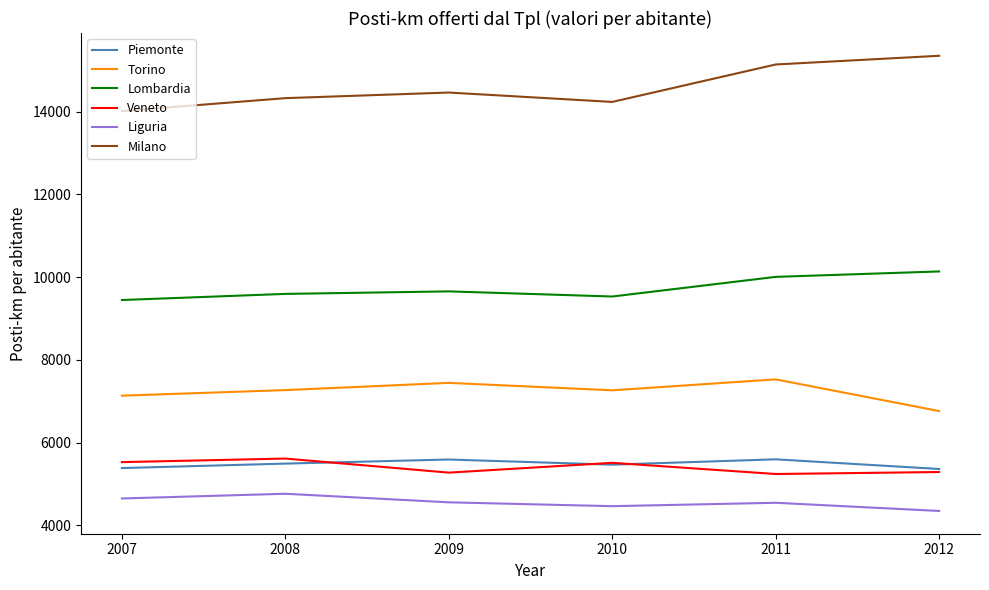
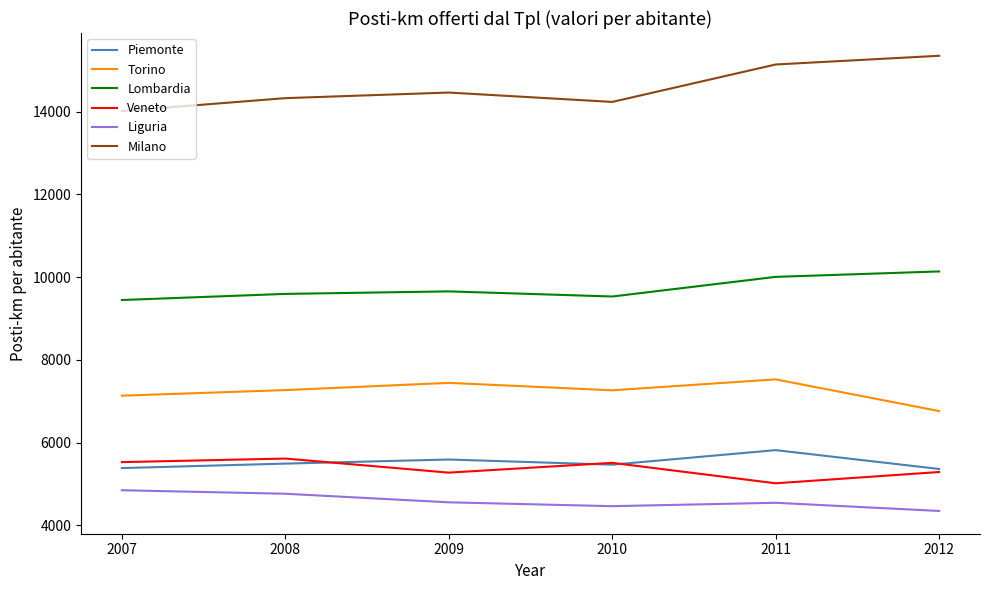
  {
    "Piemonte": {
      "2007": 5400,
      "2008": 5500,
      "2009": 5600,
-     "2011": 5600,
+     "2011": 5800,
      "2012": 5400
    },
    "Torino": {
      "2007": 7100,
      "2008": 7300,
      "2009": 7400,
      "2010": 7300,
      "2011": 7500,
      "2012": 6800
    },
    "Lombardia": {
      "2007": 9400,
      "2008": 9600,
      "2009": 9700,
      "2010": 9500,
      "2011": 10000,
      "2012": 10100
    },
    "Veneto": {
      "2007": 5500,
      "2008": 5600,
      "2009": 5300,
-     "2011": 5200,
+     "2011": 5000,
      "2012": 5300
    },
    "Liguria": {
-     "2007": 4700,
+     "2007": 4800,
      "2008": 4800,
      "2009": 4600,
      "2010": 4500,
      "2011": 4500,
      "2012": 4300
    },
    "Milano": {
      "2008": 14300,
      "2009": 14500,
      "2010": 14200,
      "2011": 15100,
      "2012": 15400
    }
  }
